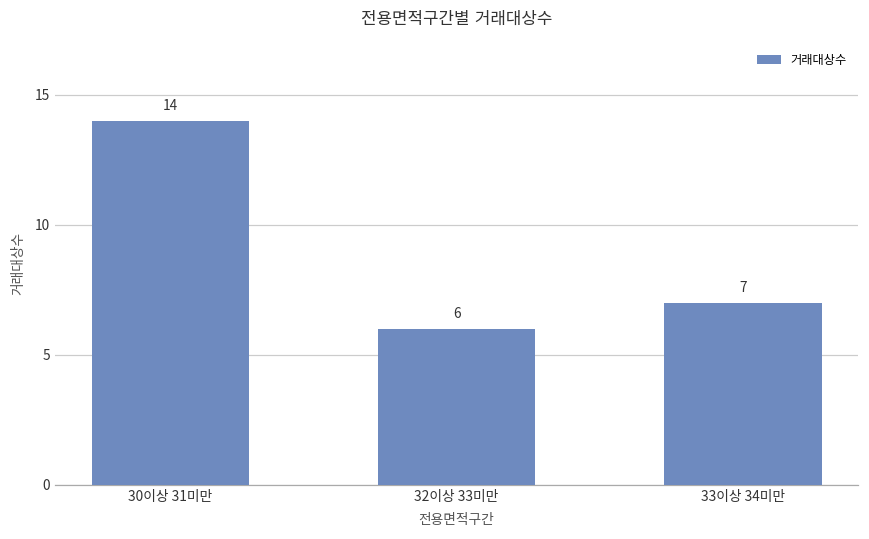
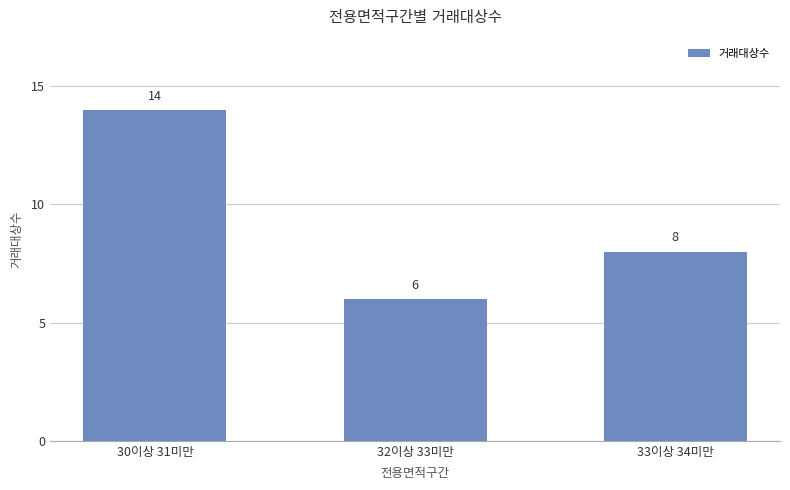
  {
    "30이상 31미만": 14,
    "32이상 33미만": 6,
-   "33이상 34미만": 7
+   "33이상 34미만": 8
  }
